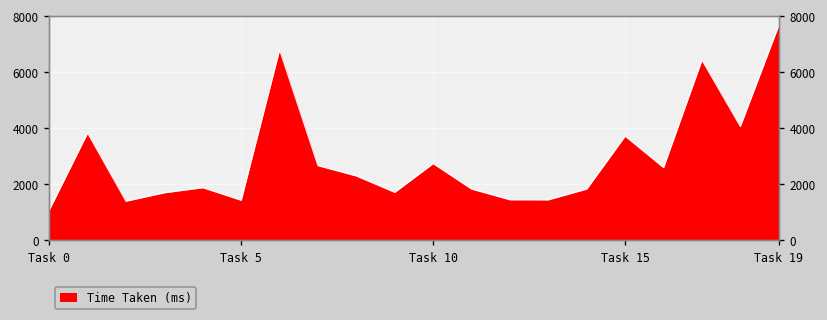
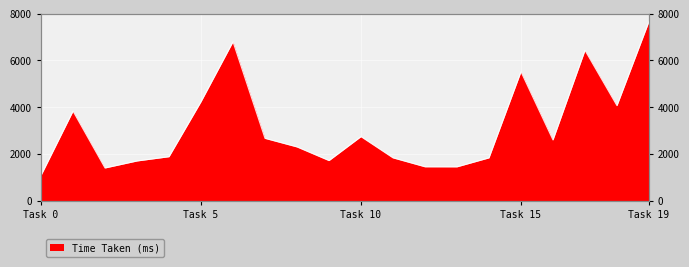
  {
    "Task 0": 1100,
-   "Task 5": 1400,
+   "Task 5": 4200,
    "Task 10": 2700,
-   "Task 15": 3700,
+   "Task 15": 5500,
    "Task 19": 7700
  }
